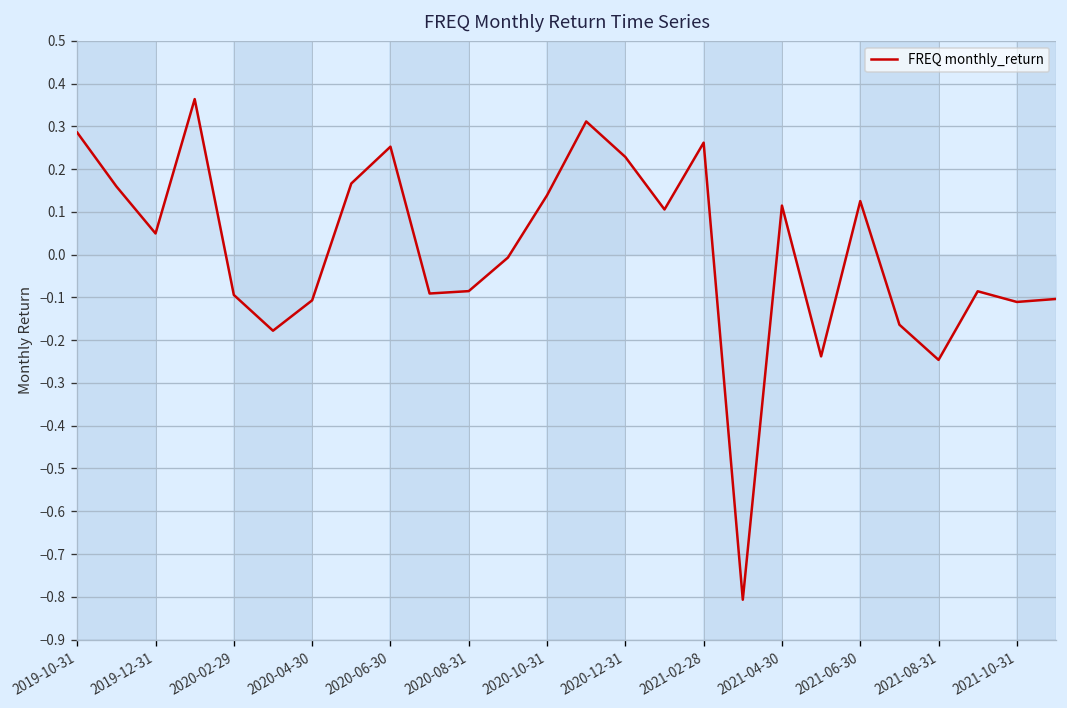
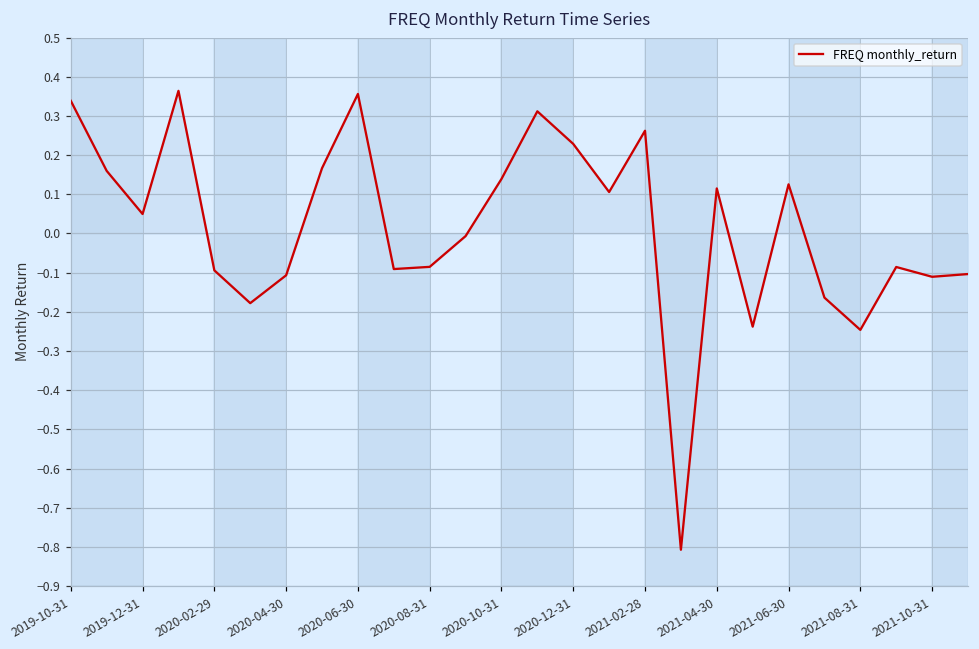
  {
    "FREQ monthly_return": {
-     "2019-10-31": 0.29,
+     "2019-10-31": 0.34,
      "2020-02-29": -0.09,
      "2020-04-30": -0.11,
-     "2020-06-30": 0.25,
+     "2020-06-30": 0.36,
      "2020-08-31": -0.09,
      "2021-08-31": -0.25,
      "2021-10-31": -0.11
    }
  }
